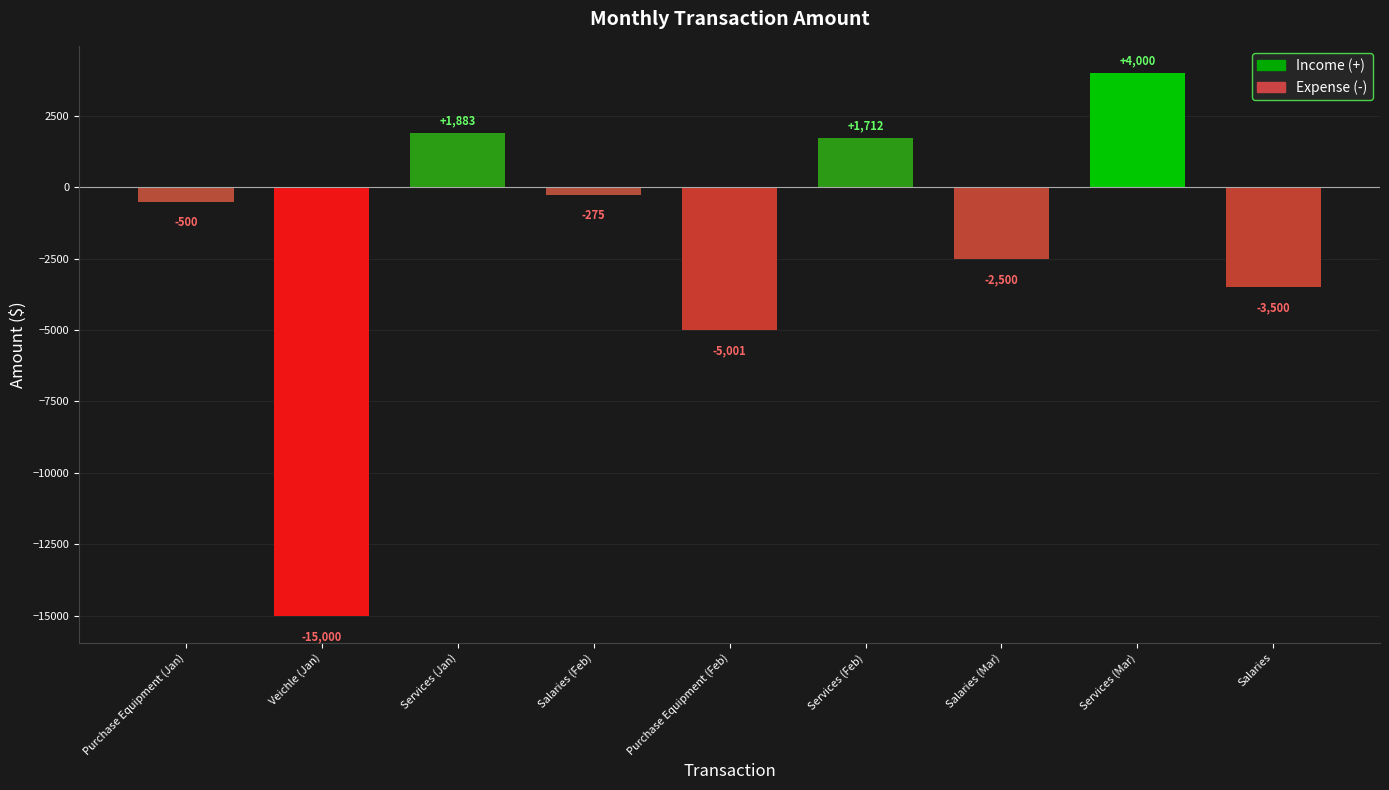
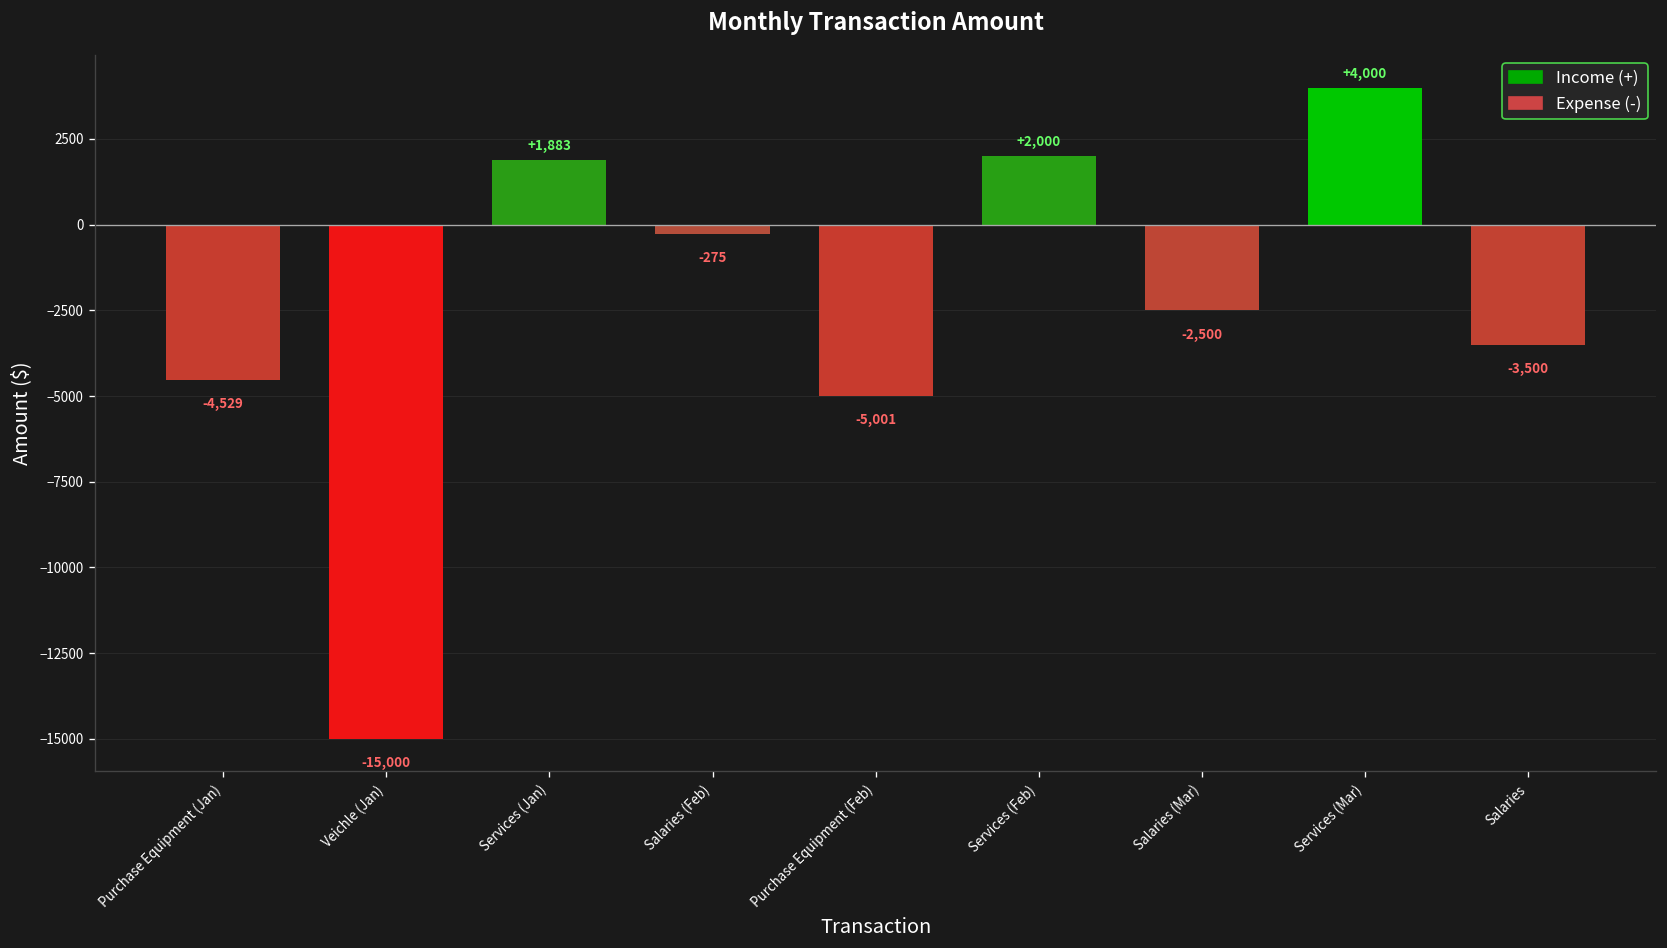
  {
-   "Purchase Equipment (Jan)": "-500",
+   "Purchase Equipment (Jan)": "-4,529",
    "Veichle (Jan)": "-15,000",
    "Services (Jan)": "+1,883",
    "Salaries (Feb)": "-275",
    "Purchase Equipment (Feb)": "-5,001",
-   "Services (Feb)": "+1,712",
+   "Services (Feb)": "+2,000",
    "Salaries (Mar)": "-2,500",
    "Services (Mar)": "+4,000",
    "Salaries": "-3,500"
  }
